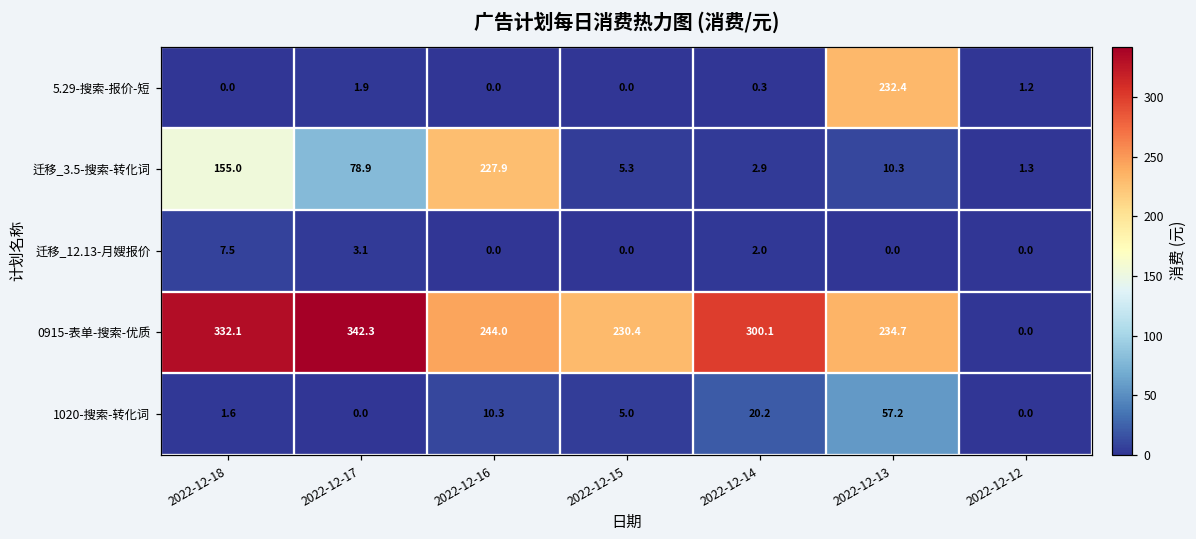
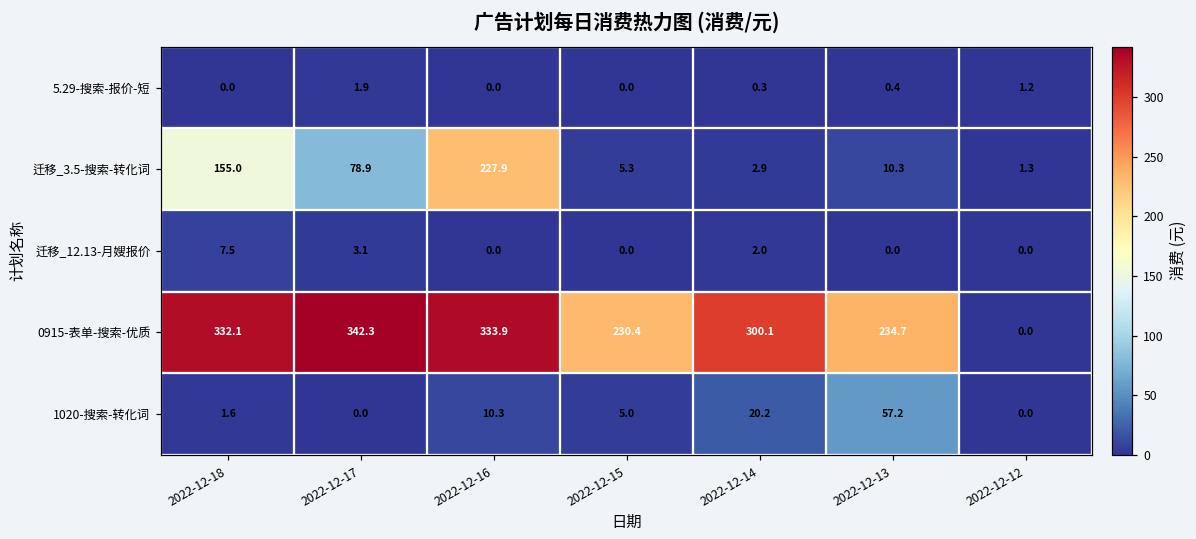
  {
    "5.29-搜索-报价-短": {
      "2022-12-18": 0.0,
      "2022-12-17": 1.9,
      "2022-12-16": 0.0,
      "2022-12-15": 0.0,
      "2022-12-14": 0.3,
-     "2022-12-13": 232.4,
+     "2022-12-13": 0.4,
      "2022-12-12": 1.2
    },
    "迁移_3.5-搜索-转化词": {
      "2022-12-18": 155.0,
      "2022-12-17": 78.9,
      "2022-12-16": 227.9,
      "2022-12-15": 5.3,
      "2022-12-14": 2.9,
      "2022-12-13": 10.3,
      "2022-12-12": 1.3
    },
    "迁移_12.13-月嫂报价": {
      "2022-12-18": 7.5,
      "2022-12-17": 3.1,
      "2022-12-16": 0.0,
      "2022-12-15": 0.0,
      "2022-12-14": 2.0,
      "2022-12-13": 0.0,
      "2022-12-12": 0.0
    },
    "0915-表单-搜索-优质": {
      "2022-12-18": 332.1,
      "2022-12-17": 342.3,
-     "2022-12-16": 244.0,
+     "2022-12-16": 333.9,
      "2022-12-15": 230.4,
      "2022-12-14": 300.1,
      "2022-12-13": 234.7,
      "2022-12-12": 0.0
    },
    "1020-搜索-转化词": {
      "2022-12-18": 1.6,
      "2022-12-17": 0.0,
      "2022-12-16": 10.3,
      "2022-12-15": 5.0,
      "2022-12-14": 20.2,
      "2022-12-13": 57.2,
      "2022-12-12": 0.0
    }
  }
